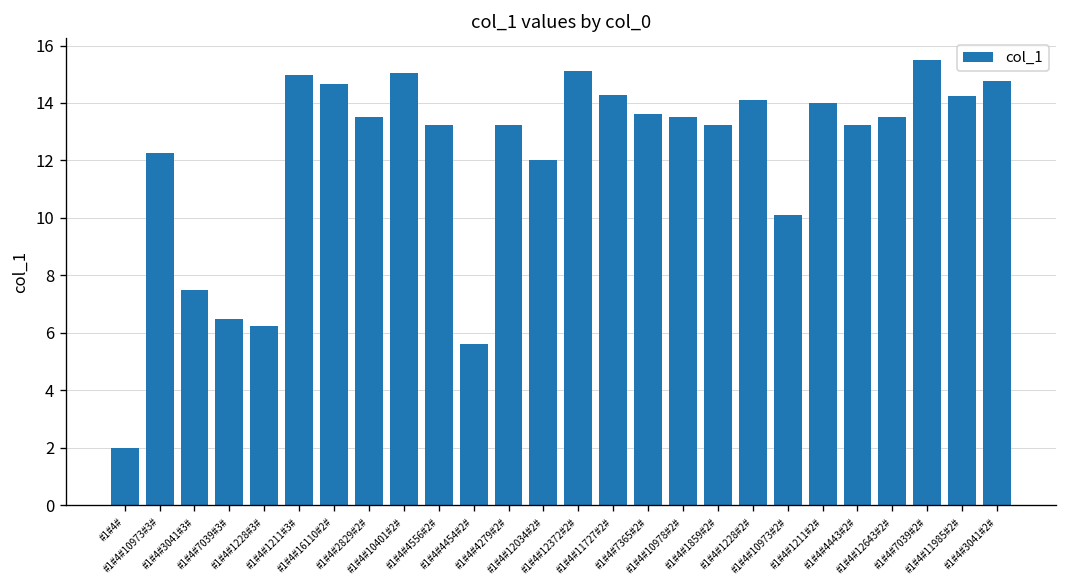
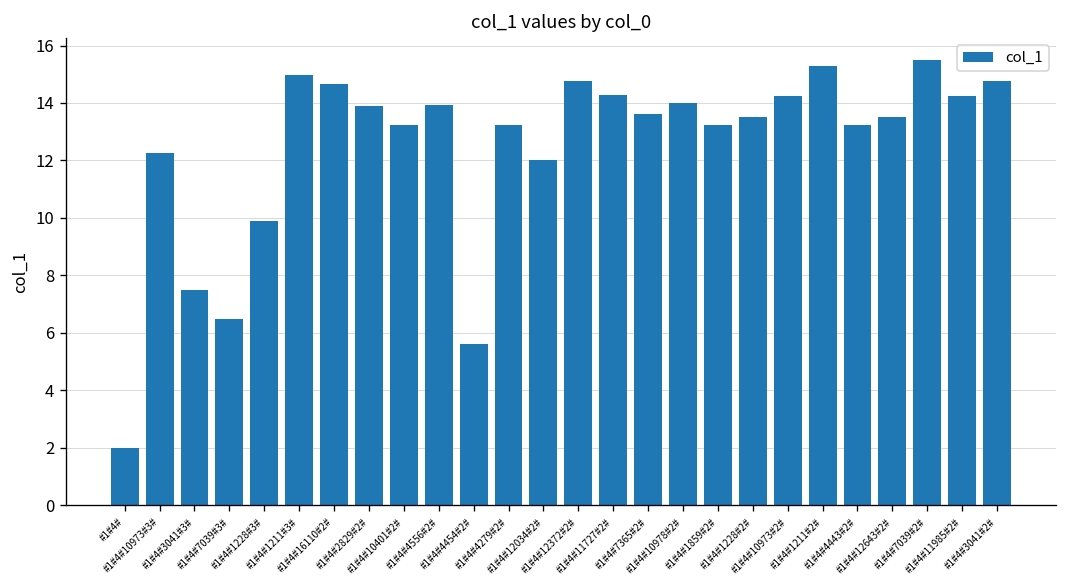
  {
    "#1#4#": 2.0,
    "#1#4#10973#3#": 12.3,
    "#1#4#3041#3#": 7.5,
    "#1#4#7039#3#": 6.5,
-   "#1#4#1228#3#": 6.3,
+   "#1#4#1228#3#": 9.9,
    "#1#4#1211#3#": 15.0,
    "#1#4#16110#2#": 14.7,
-   "#1#4#2829#2#": 13.5,
-   "#1#4#10401#2#": 15.1,
-   "#1#4#4556#2#": 13.3,
+   "#1#4#2829#2#": 13.9,
+   "#1#4#10401#2#": 13.3,
+   "#1#4#4556#2#": 13.9,
    "#1#4#4454#2#": 5.6,
    "#1#4#4279#2#": 13.3,
    "#1#4#12034#2#": 12.0,
-   "#1#4#12372#2#": 15.1,
+   "#1#4#12372#2#": 14.8,
    "#1#4#11727#2#": 14.3,
    "#1#4#7365#2#": 13.6,
-   "#1#4#10978#2#": 13.5,
+   "#1#4#10978#2#": 14.0,
    "#1#4#1859#2#": 13.3,
-   "#1#4#1228#2#": 14.1,
-   "#1#4#10973#2#": 10.1,
-   "#1#4#1211#2#": 14.0,
+   "#1#4#1228#2#": 13.5,
+   "#1#4#10973#2#": 14.3,
+   "#1#4#1211#2#": 15.3,
    "#1#4#4443#2#": 13.3,
    "#1#4#12643#2#": 13.5,
    "#1#4#7039#2#": 15.5,
    "#1#4#11985#2#": 14.3,
    "#1#4#3041#2#": 14.8
  }
